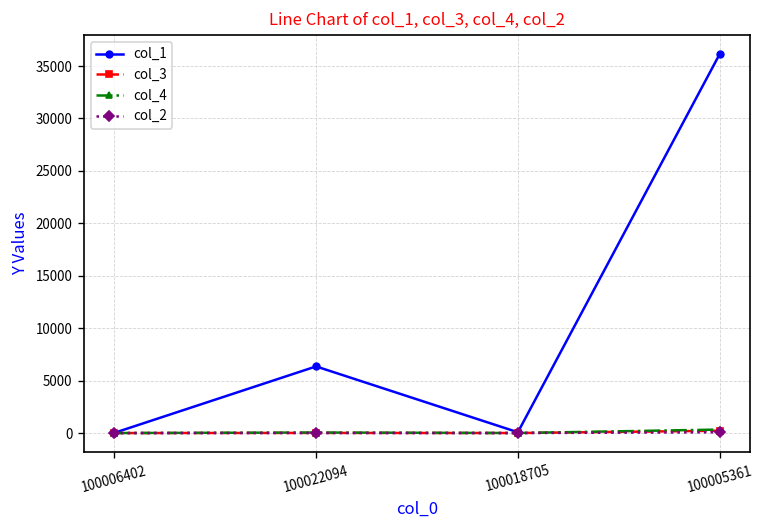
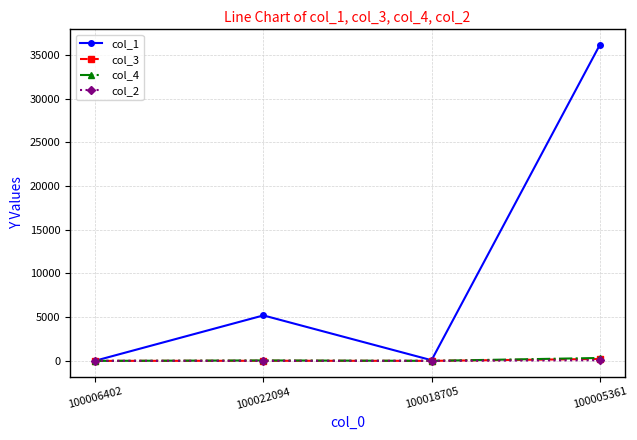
  {
    "col_1": {
-     "100022094": 6000,
+     "100022094": 5000,
      "100005361": 36000
    }
  }
